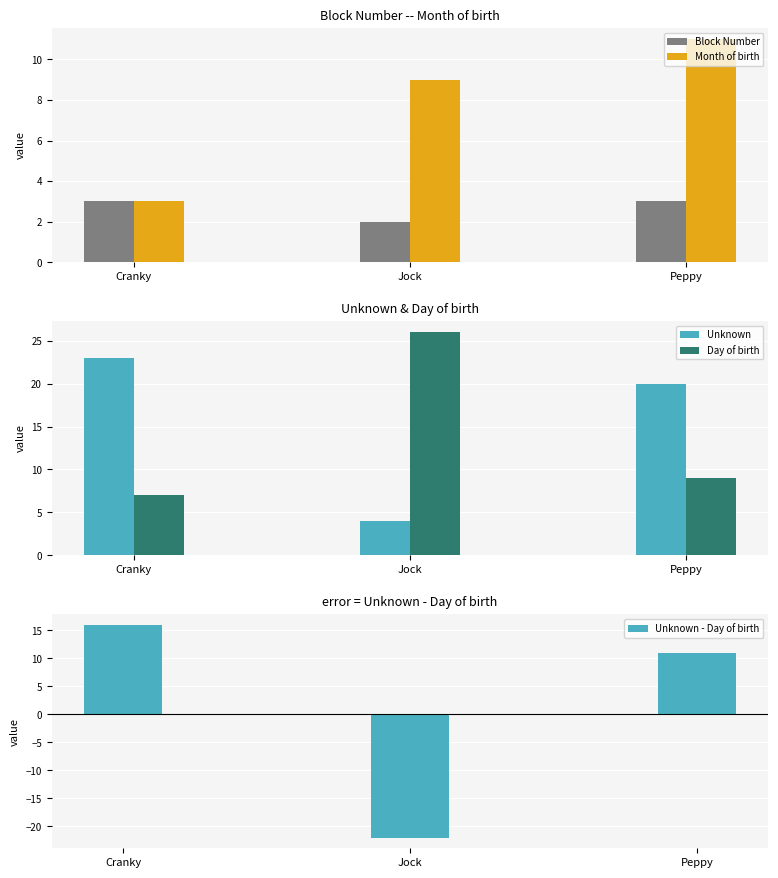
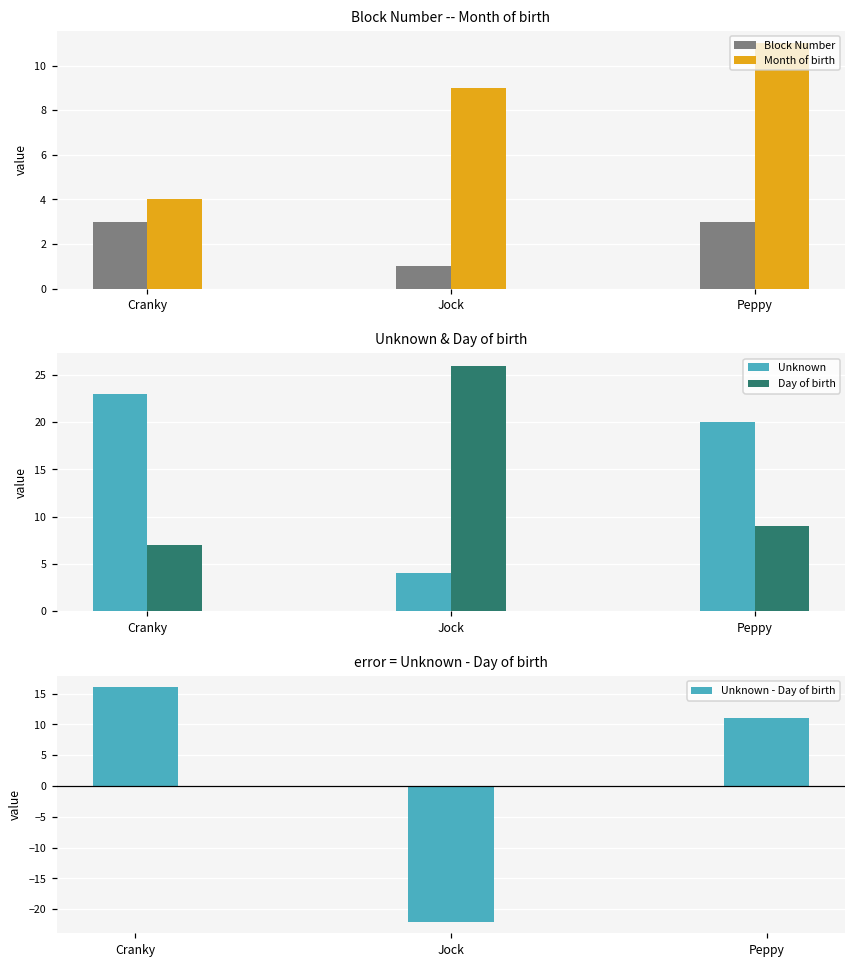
  {
    "Block Number -- Month of birth": {
      "Block Number": {
        "Cranky": 3,
-       "Jock": 2,
+       "Jock": 1,
        "Peppy": 3
      },
      "Month of birth": {
-       "Cranky": 3,
+       "Cranky": 4,
        "Jock": 9
      }
    },
    "Unknown & Day of birth": {
      "Unknown": {
        "Cranky": 23,
        "Jock": 4,
        "Peppy": 20
      },
      "Day of birth": {
        "Cranky": 7,
        "Jock": 26,
        "Peppy": 9
      }
    },
    "error = Unknown - Day of birth": {
      "Cranky": 16,
      "Jock": -22,
      "Peppy": 11
    }
  }
